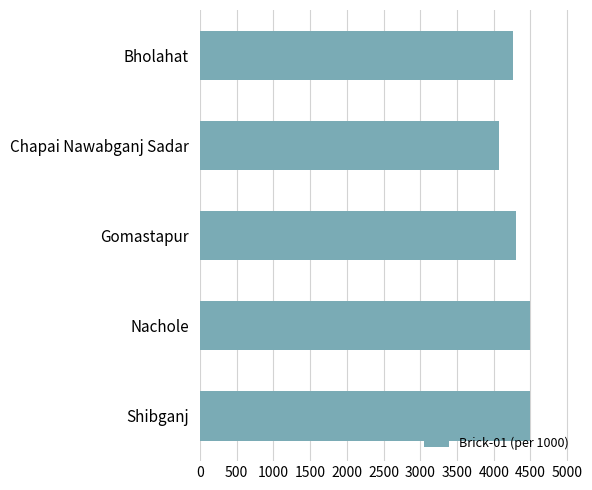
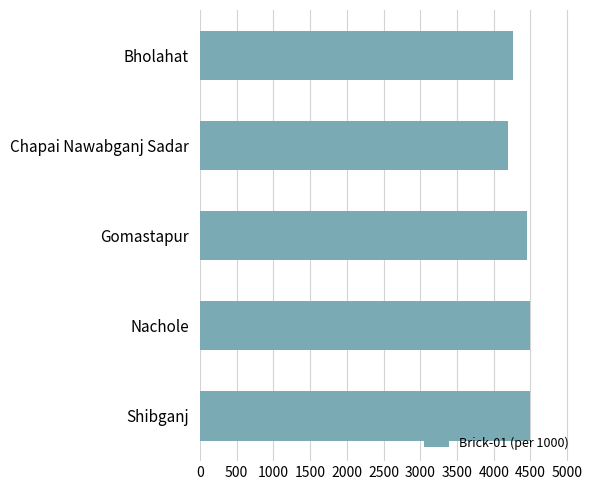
  {
    "Bholahat": 4300,
-   "Chapai Nawabganj Sadar": 4100,
-   "Gomastapur": 4300,
+   "Chapai Nawabganj Sadar": 4200,
+   "Gomastapur": 4500,
    "Nachole": 4500,
    "Shibganj": 4500
  }
